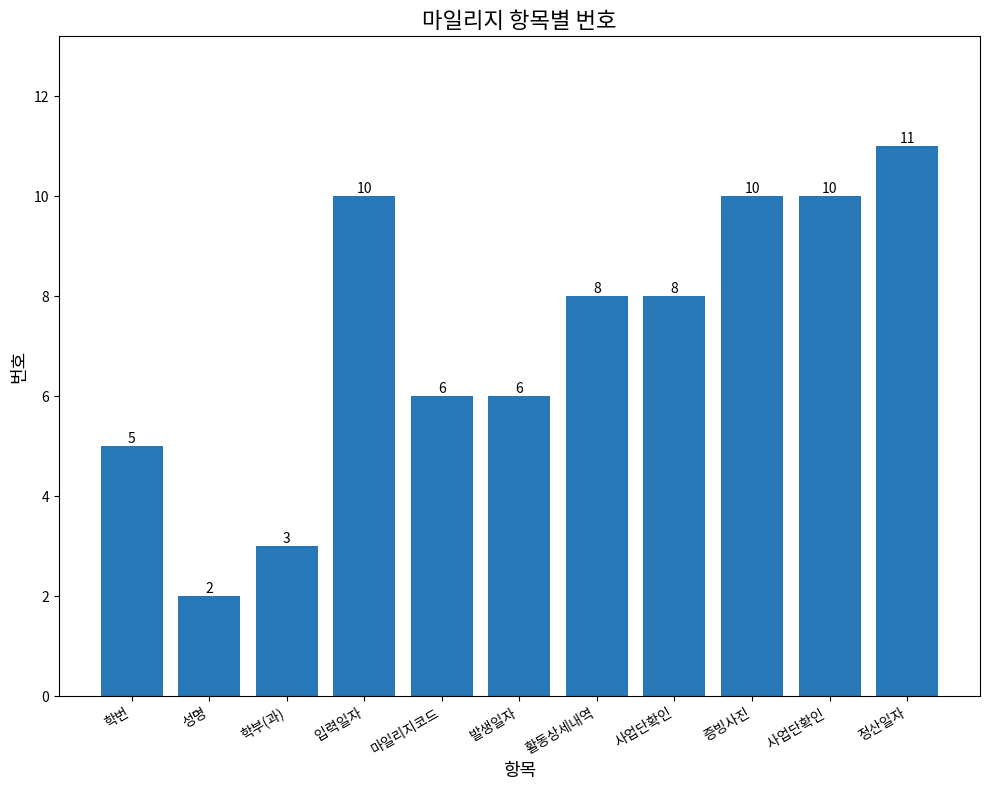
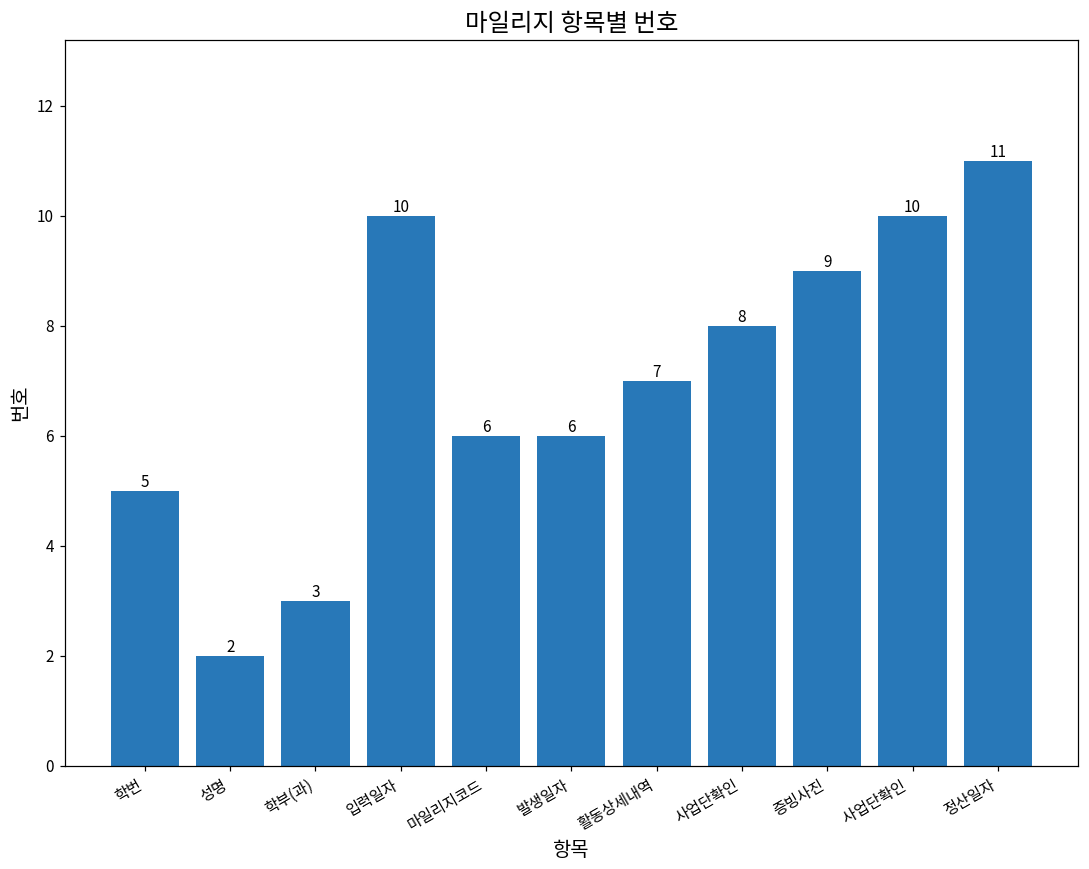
  {
    "학번": 5,
    "성명": 2,
    "학부(과)": 3,
    "입력일자": 10,
    "마일리지코드": 6,
    "발생일자": 6,
-   "활동상세내역": 8,
-   "증빙사진": 10,
+   "활동상세내역": 7,
+   "증빙사진": 9,
    "정산일자": 11
  }
